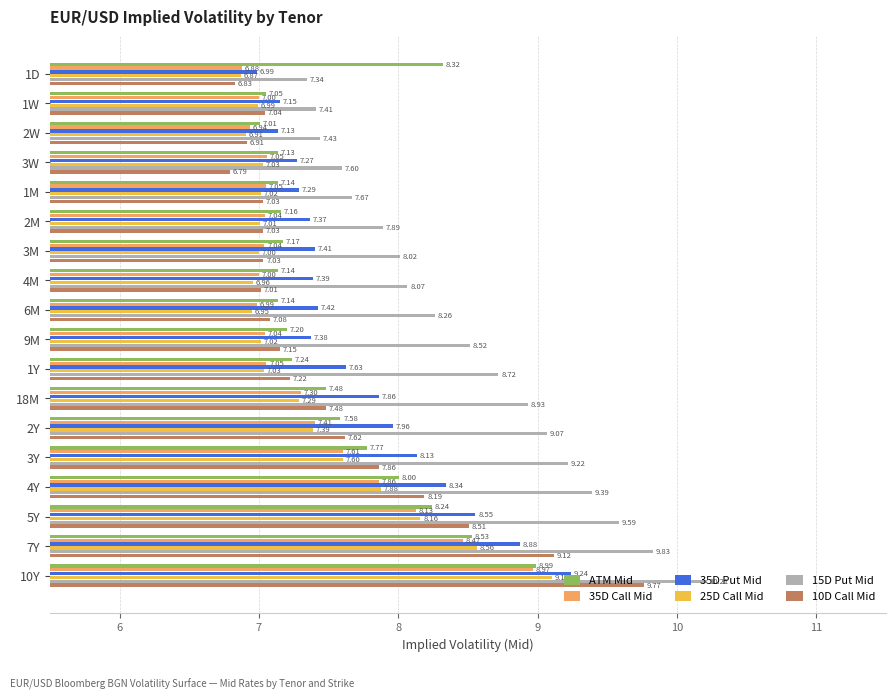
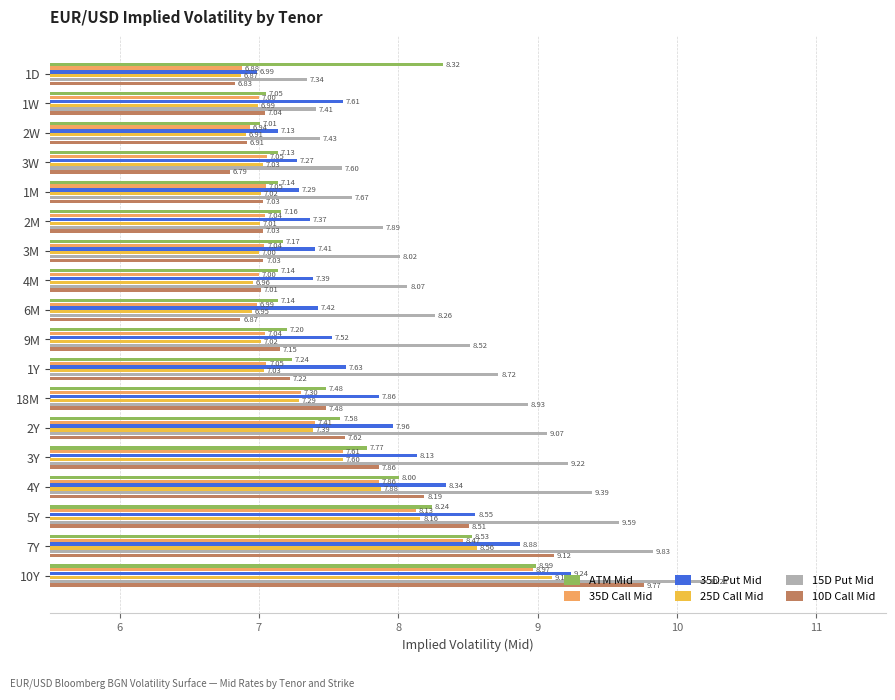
  {
    "ATM Mid": {
      "1D": 8.32,
      "3W": 7.13,
      "1M": 7.14,
      "2M": 7.16,
      "3M": 7.17,
      "4M": 7.14,
      "6M": 7.14,
      "9M": 7.20,
      "1Y": 7.24,
      "18M": 7.48,
      "2Y": 7.58,
      "3Y": 7.77,
      "4Y": 8.00,
      "5Y": 8.24
    },
    "35D Put Mid": {
      "1D": 6.99,
-     "1W": 7.15,
+     "1W": 7.61,
      "2W": 7.13,
      "3W": 7.27,
      "1M": 7.29,
      "2M": 7.37,
      "3M": 7.41,
      "4M": 7.39,
      "6M": 7.42,
-     "9M": 7.38,
+     "9M": 7.52,
      "1Y": 7.63,
      "18M": 7.86,
      "2Y": 7.96,
      "3Y": 8.13,
      "4Y": 8.34,
      "5Y": 8.55,
      "7Y": 8.88,
      "10Y": 9.24
    },
    "15D Put Mid": {
      "1D": 7.34,
      "1W": 7.41,
      "2W": 7.43,
      "3W": 7.60,
      "1M": 7.67,
      "2M": 7.89,
      "3M": 8.02,
      "4M": 8.07,
      "6M": 8.26,
      "9M": 8.52,
      "1Y": 8.72,
      "18M": 8.93,
      "2Y": 9.07,
      "3Y": 9.22,
      "4Y": 9.39,
      "5Y": 9.59,
      "7Y": 9.83,
      "10Y": 10.21
    },
    "10D Call Mid": {
      "1D": 6.83,
      "1W": 7.04,
      "2W": 6.91,
      "3W": 6.79,
      "1M": 7.03,
      "2M": 7.03,
      "3M": 7.03,
      "4M": 7.01,
-     "6M": 7.08,
+     "6M": 6.87,
      "9M": 7.15,
      "1Y": 7.22,
      "18M": 7.48,
      "2Y": 7.62,
      "3Y": 7.86,
      "4Y": 8.19,
      "5Y": 8.51,
      "7Y": 9.12,
      "10Y": 9.77
    }
  }
